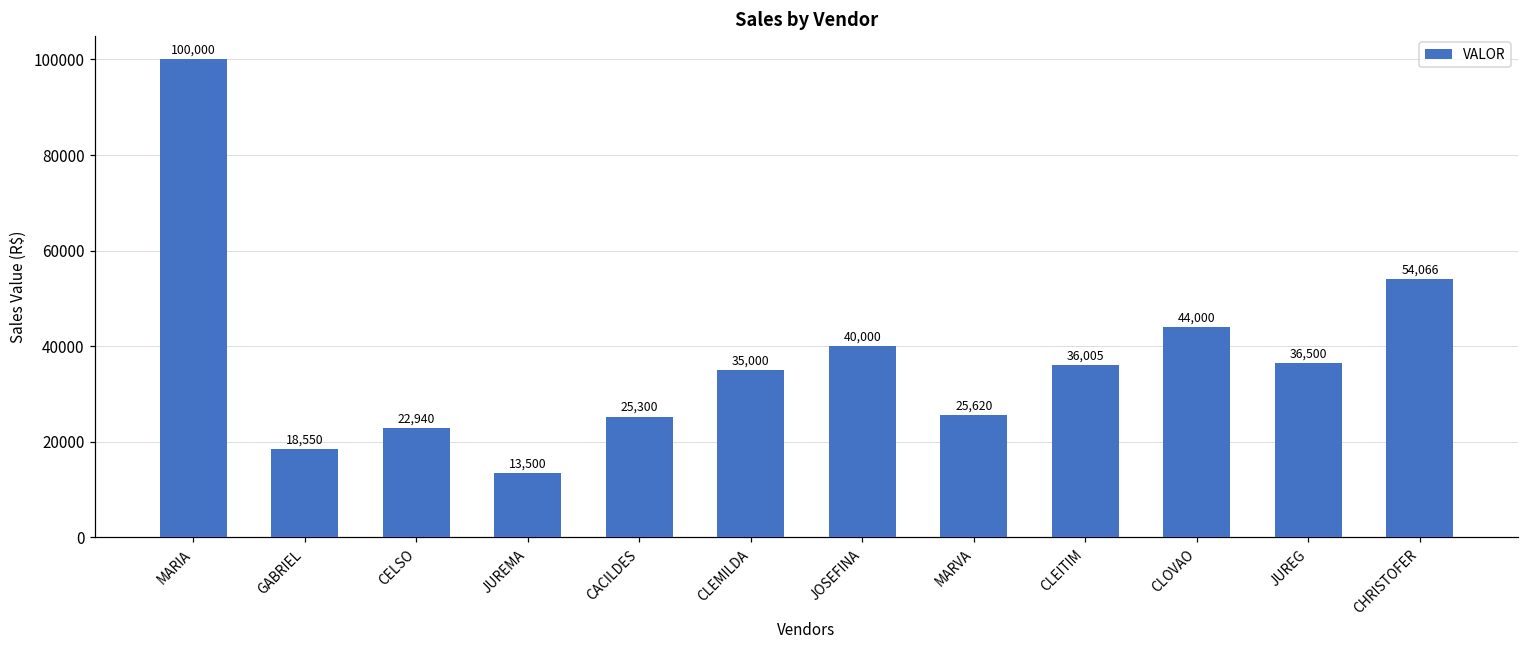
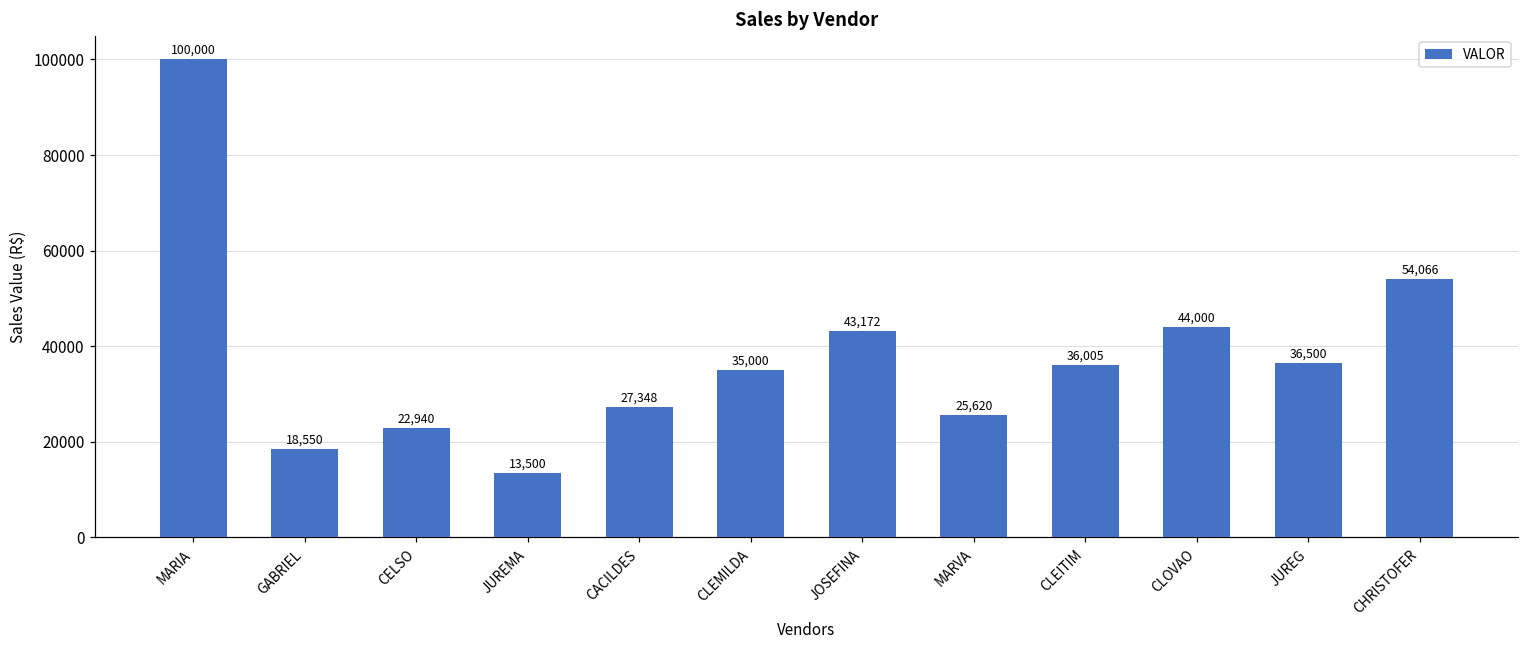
  {
    "MARIA": "100,000",
    "GABRIEL": "18,550",
    "CELSO": "22,940",
    "JUREMA": "13,500",
-   "CACILDES": "25,300",
+   "CACILDES": "27,348",
    "CLEMILDA": "35,000",
-   "JOSEFINA": "40,000",
+   "JOSEFINA": "43,172",
    "MARVA": "25,620",
    "CLEITIM": "36,005",
    "CLOVAO": "44,000",
    "JUREG": "36,500",
    "CHRISTOFER": "54,066"
  }
